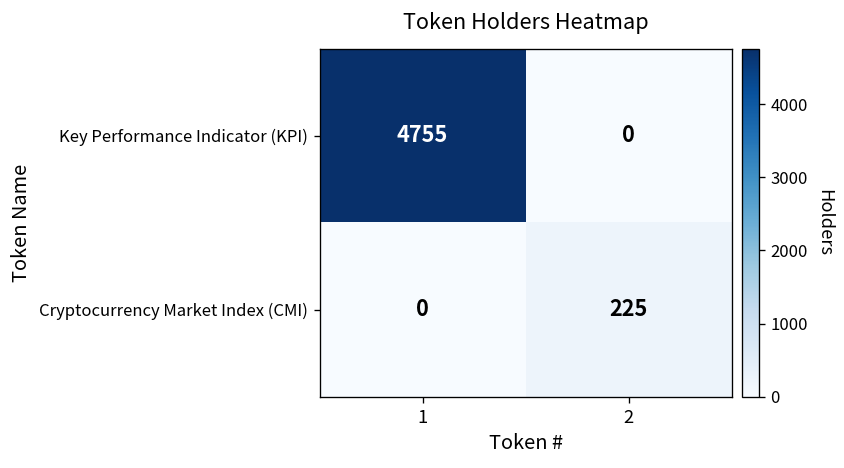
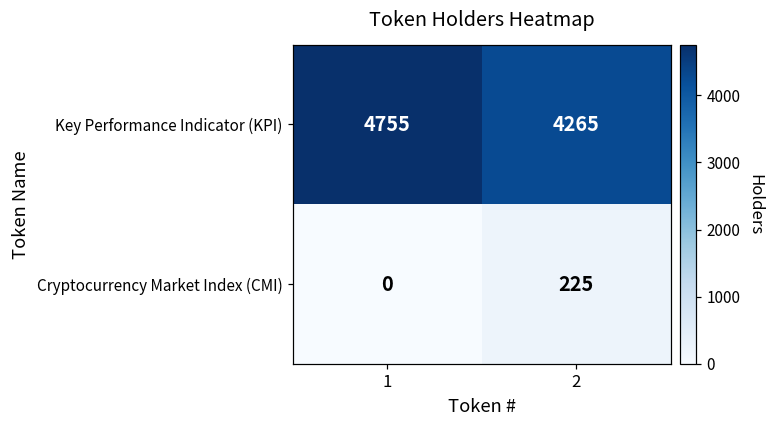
  {
    "Key Performance Indicator (KPI)": {
      "1": 4755,
-     "2": 0
+     "2": 4265
    },
    "Cryptocurrency Market Index (CMI)": {
      "1": 0,
      "2": 225
    }
  }
